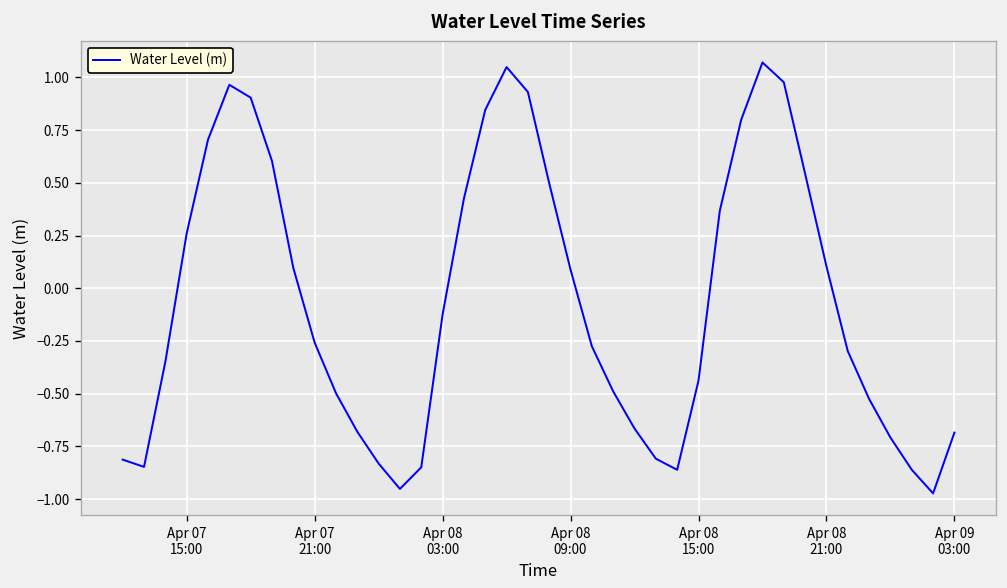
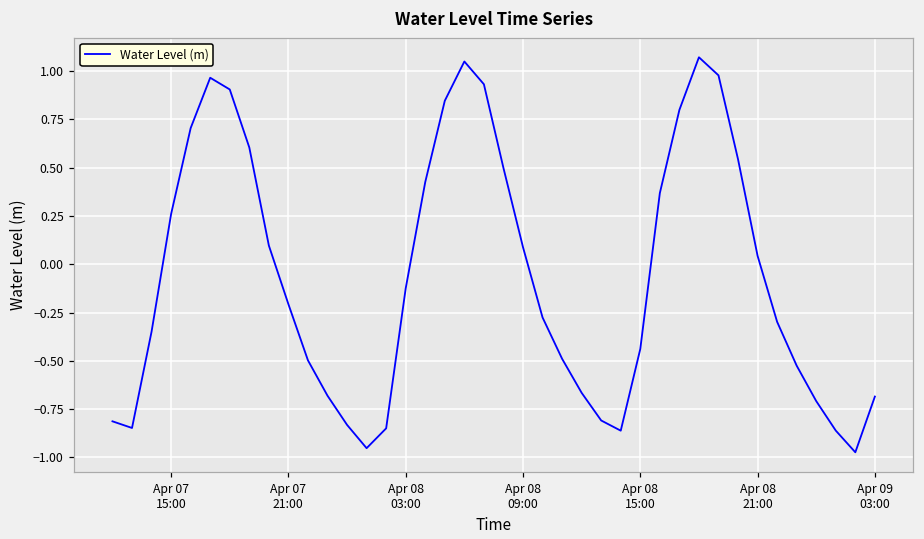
  {
    "Apr 07 15:00": 0.26,
-   "Apr 07 21:00": -0.26,
+   "Apr 07 21:00": -0.21,
    "Apr 08 03:00": -0.12,
    "Apr 08 09:00": 0.09,
    "Apr 08 15:00": -0.44,
-   "Apr 08 21:00": 0.10,
+   "Apr 08 21:00": 0.04,
    "Apr 09 03:00": -0.68
  }
